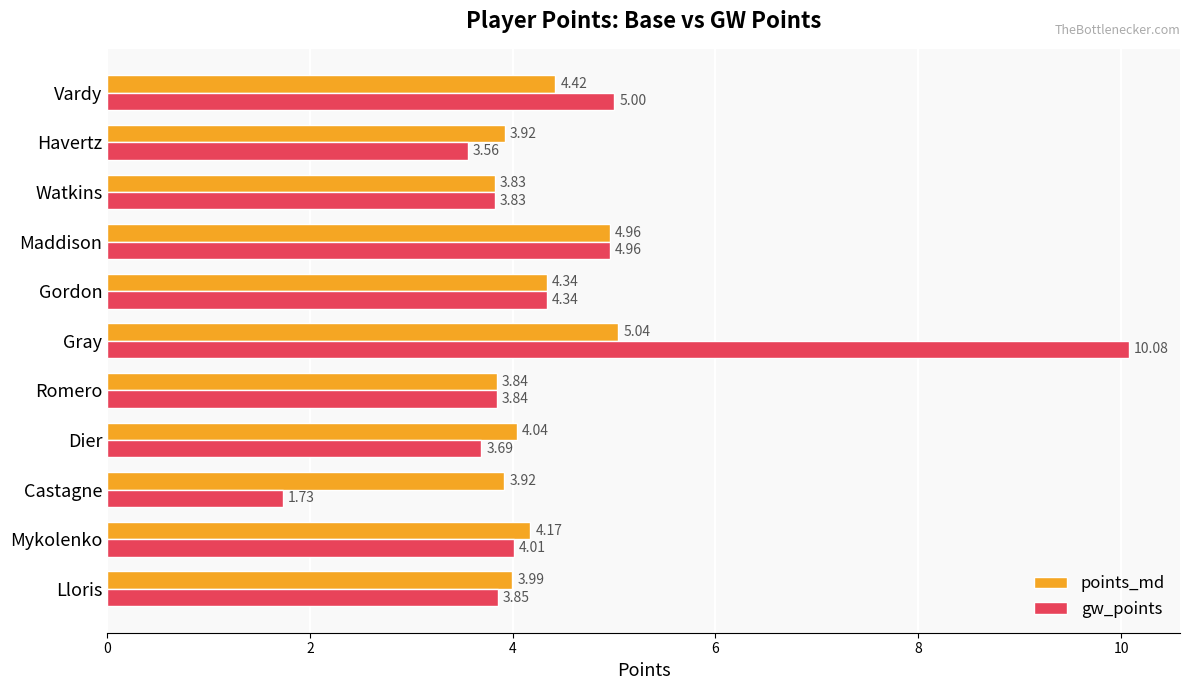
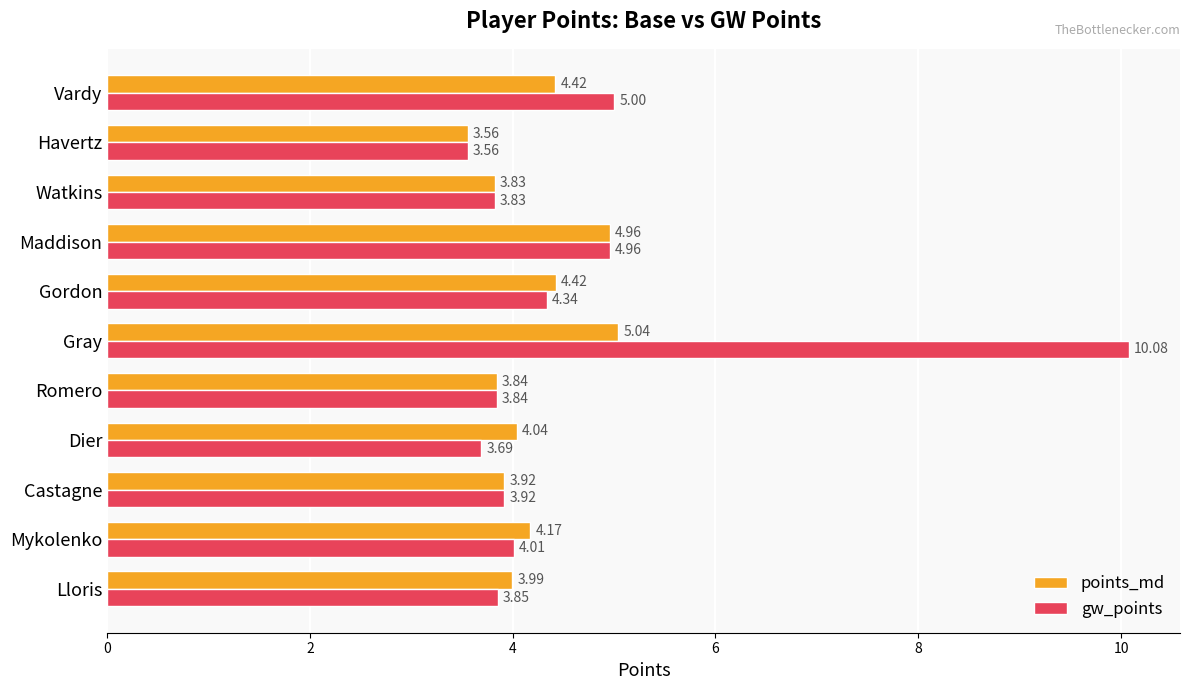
  {
    "points_md": {
      "Vardy": 4.42,
-     "Havertz": 3.92,
+     "Havertz": 3.56,
      "Watkins": 3.83,
      "Maddison": 4.96,
-     "Gordon": 4.34,
+     "Gordon": 4.42,
      "Gray": 5.04,
      "Romero": 3.84,
      "Dier": 4.04,
      "Castagne": 3.92,
      "Mykolenko": 4.17,
      "Lloris": 3.99
    },
    "gw_points": {
      "Vardy": 5.00,
      "Havertz": 3.56,
      "Watkins": 3.83,
      "Maddison": 4.96,
      "Gordon": 4.34,
      "Gray": 10.08,
      "Romero": 3.84,
      "Dier": 3.69,
-     "Castagne": 1.73,
+     "Castagne": 3.92,
      "Mykolenko": 4.01,
      "Lloris": 3.85
    }
  }
